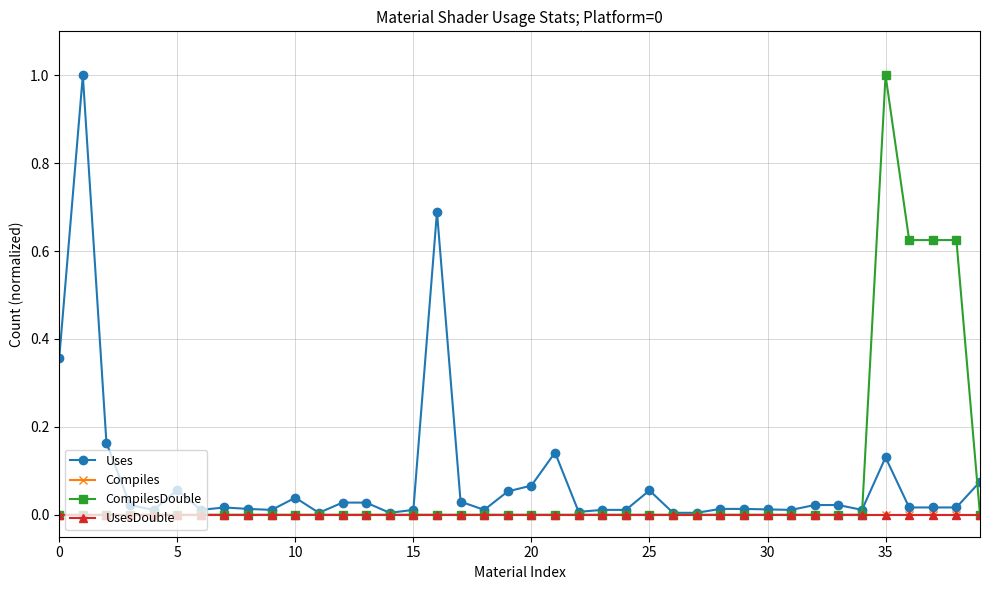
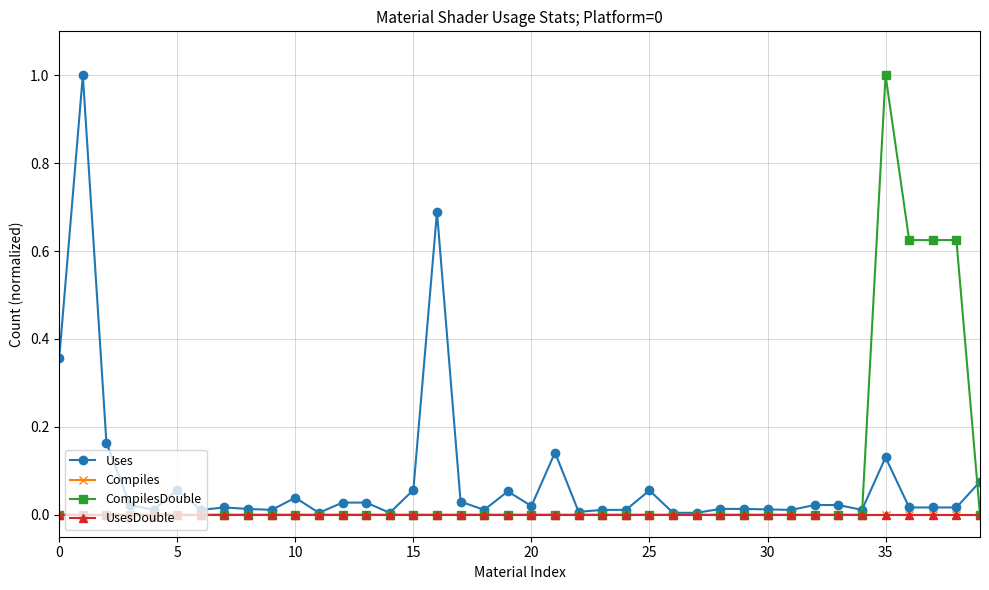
  {
    "Uses": {
      "0": 0.36,
      "10": 0.04,
-     "15": 0.01,
-     "20": 0.07,
+     "15": 0.06,
+     "20": 0.02,
      "25": 0.06,
      "30": 0.01,
      "35": 0.13
    },
    "UsesDouble": {
      "35": 0.00
    },
    "CompilesDouble": {
      "35": 1.00
    }
  }
